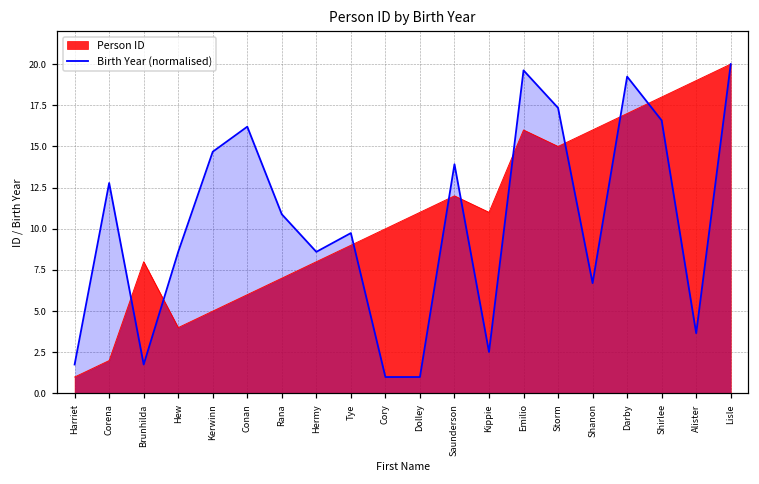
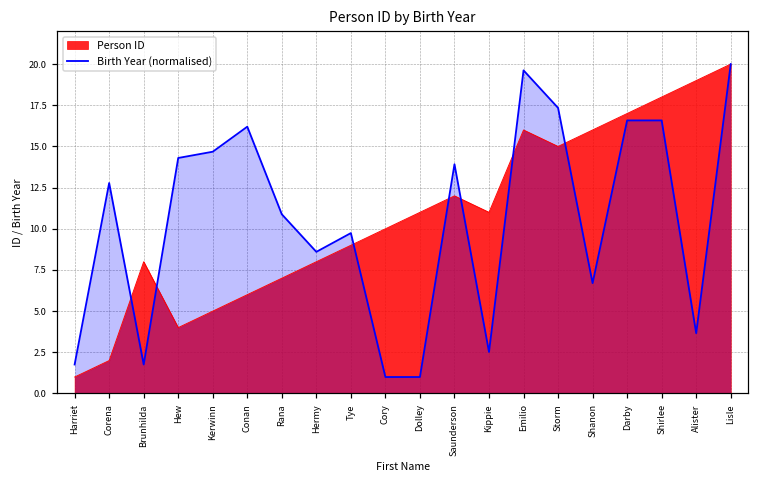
  {
    "Person ID": {
      "Harriet": 1.0,
      "Corena": 2.0,
      "Brunhilda": 8.0,
      "Hew": 4.0,
      "Kerwinn": 5.0,
      "Conan": 6.0,
      "Rana": 7.0,
      "Hermy": 8.0,
      "Tye": 9.0,
      "Cory": 10.0,
      "Dolley": 11.0,
      "Saunderson": 12.0,
      "Kippie": 11.0,
      "Emilio": 16.0,
      "Storm": 15.0,
      "Shanon": 16.0,
      "Darby": 17.0,
      "Shirlee": 18.0,
      "Alister": 19.0
    },
    "Birth Year (normalised)": {
      "Harriet": 1.8,
      "Corena": 12.8,
      "Brunhilda": 1.8,
-     "Hew": 8.6,
+     "Hew": 14.3,
      "Kerwinn": 14.7,
      "Conan": 16.2,
      "Rana": 10.9,
      "Hermy": 8.6,
      "Tye": 9.7,
      "Cory": 1.0,
      "Dolley": 1.0,
      "Saunderson": 13.9,
      "Kippie": 2.5,
      "Emilio": 19.6,
      "Storm": 17.3,
      "Shanon": 6.7,
-     "Darby": 19.2,
+     "Darby": 16.6,
      "Shirlee": 16.6,
      "Alister": 3.7
    }
  }
